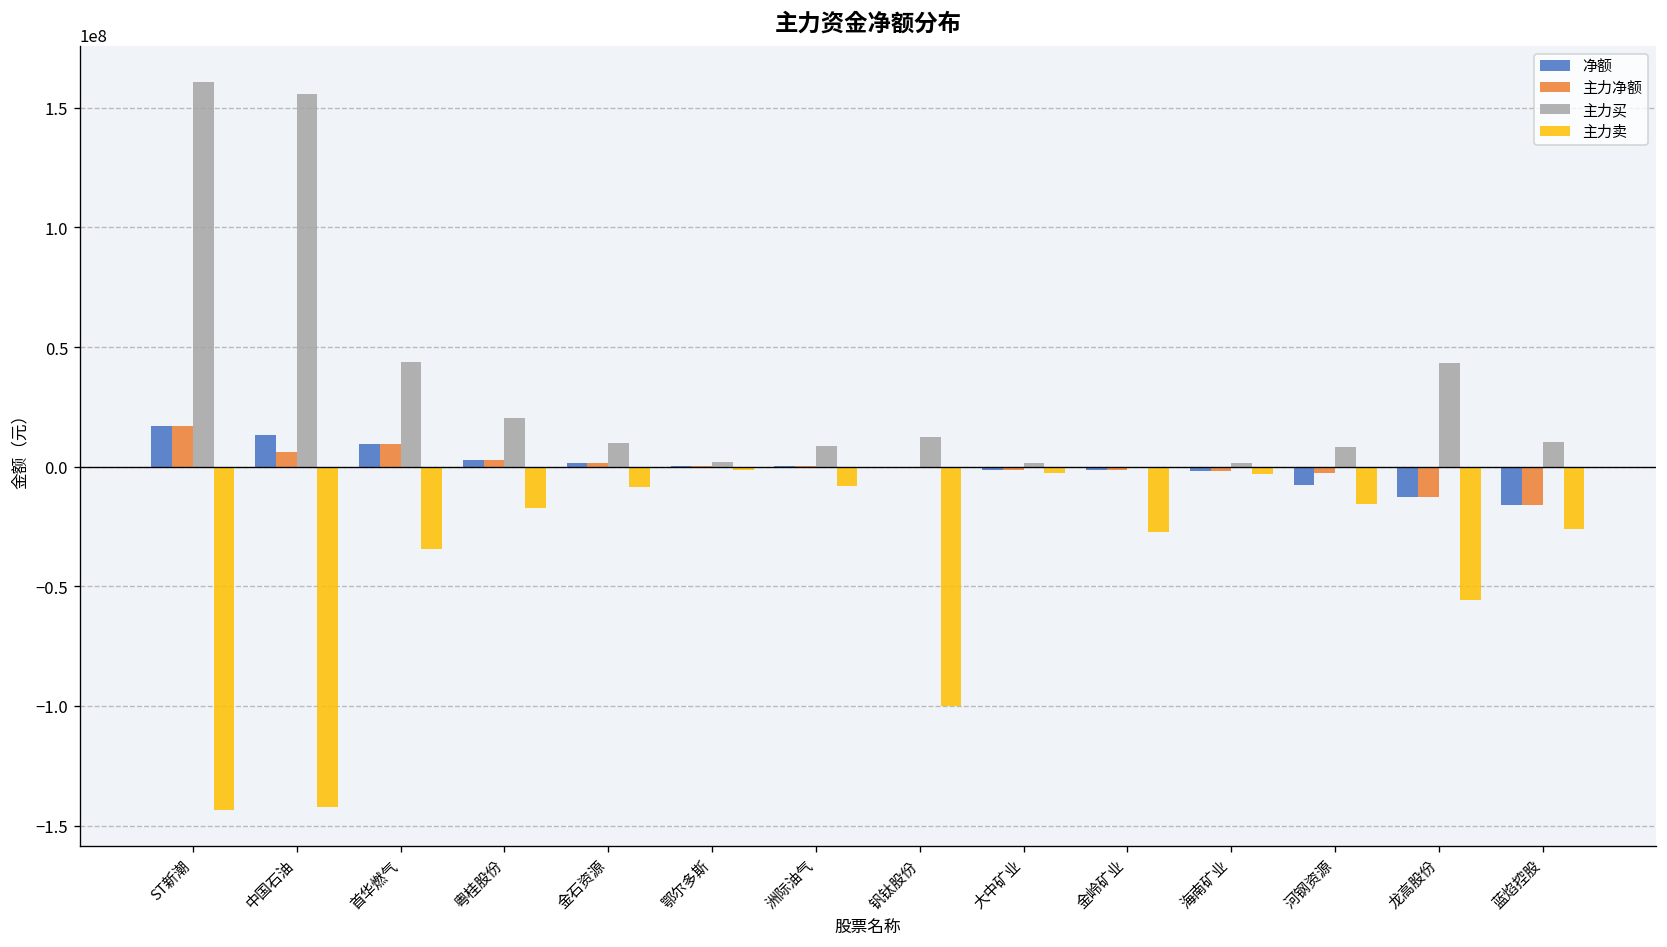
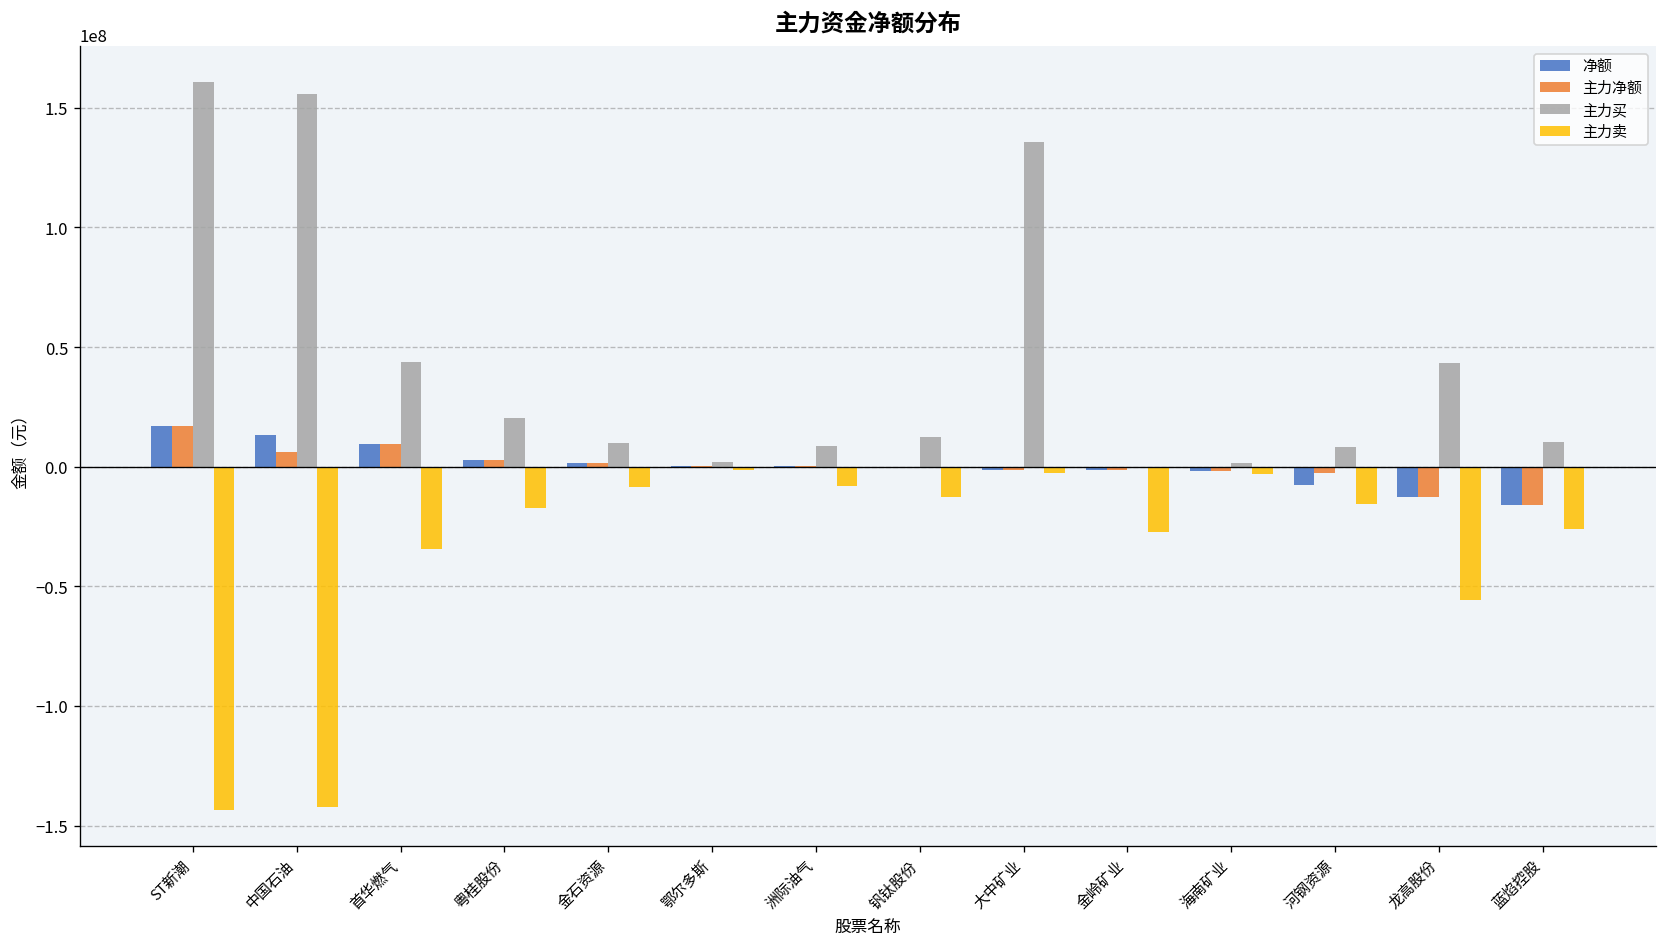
  {
    "净额": {
      "ST新潮": 17000000,
      "中国石油": 13000000,
      "首华燃气": 9000000,
      "粤桂股份": 3000000,
      "金石资源": 2000000,
      "大中矿业": -1000000,
      "金岭矿业": -2000000,
      "海南矿业": -2000000,
      "河钢资源": -8000000,
      "龙高股份": -13000000,
      "蓝焰控股": -16000000
    },
    "主力净额": {
      "ST新潮": 17000000,
      "中国石油": 6000000,
      "首华燃气": 9000000,
      "粤桂股份": 3000000,
      "金石资源": 2000000,
      "大中矿业": -1000000,
      "金岭矿业": -2000000,
      "海南矿业": -2000000,
      "河钢资源": -2000000,
      "龙高股份": -13000000,
      "蓝焰控股": -16000000
    },
    "主力买": {
      "ST新潮": 161000000,
      "中国石油": 156000000,
      "首华燃气": 44000000,
      "粤桂股份": 20000000,
      "金石资源": 10000000,
      "鄂尔多斯": 2000000,
      "洲际油气": 8000000,
      "钒钛股份": 12000000,
-     "大中矿业": 2000000,
+     "大中矿业": 136000000,
      "金岭矿业": 0,
      "海南矿业": 1000000,
      "河钢资源": 8000000,
      "龙高股份": 43000000,
      "蓝焰控股": 10000000
    },
    "主力卖": {
      "ST新潮": -144000000,
      "中国石油": -142000000,
      "首华燃气": -34000000,
      "粤桂股份": -17000000,
      "金石资源": -8000000,
      "鄂尔多斯": -2000000,
      "洲际油气": -8000000,
-     "钒钛股份": -100000000,
+     "钒钛股份": -13000000,
      "大中矿业": -3000000,
      "金岭矿业": -27000000,
      "海南矿业": -3000000,
      "河钢资源": -16000000,
      "龙高股份": -56000000,
      "蓝焰控股": -26000000
    }
  }
